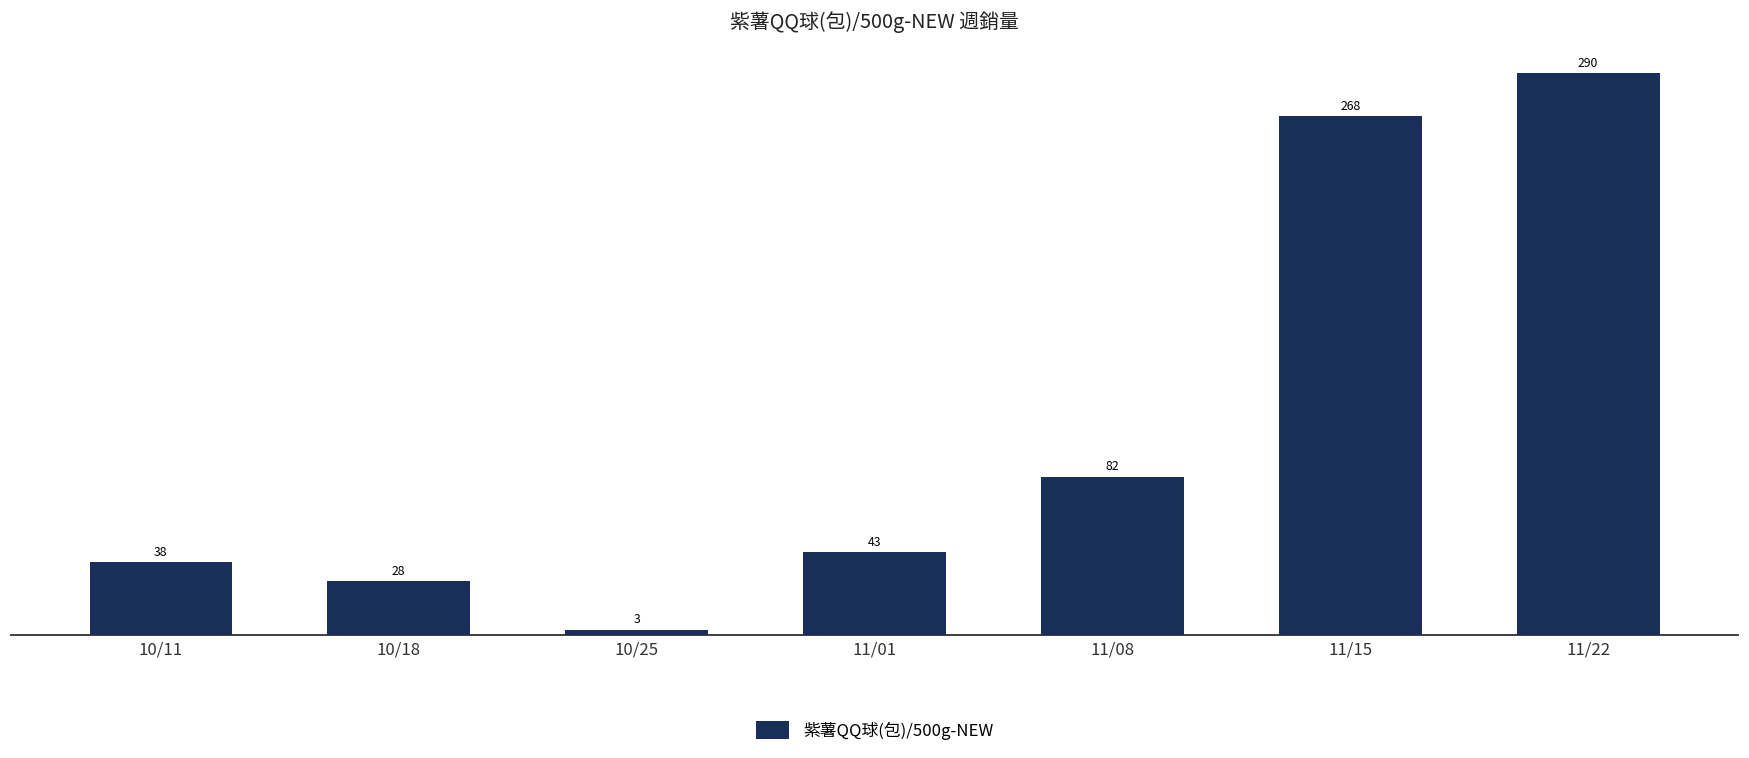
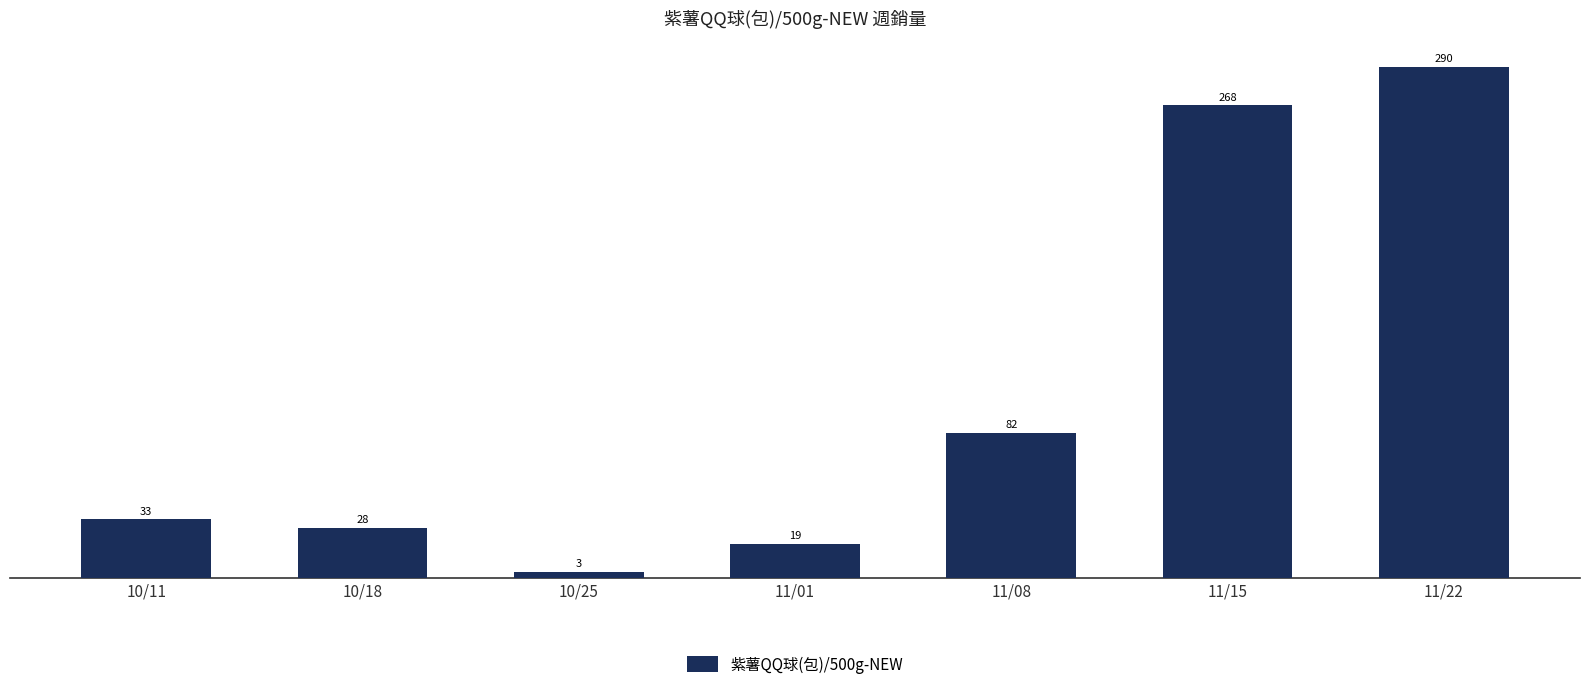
  {
-   "10/11": 38,
+   "10/11": 33,
    "10/18": 28,
    "10/25": 3,
-   "11/01": 43,
+   "11/01": 19,
    "11/08": 82,
    "11/15": 268,
    "11/22": 290
  }
